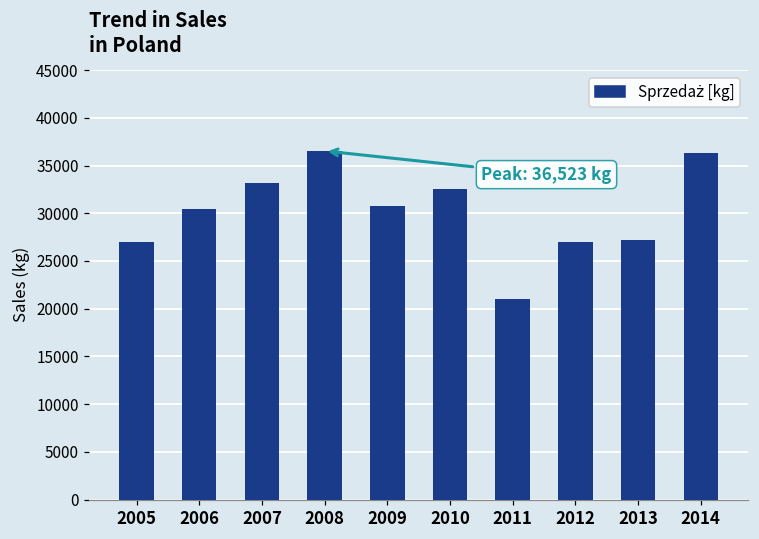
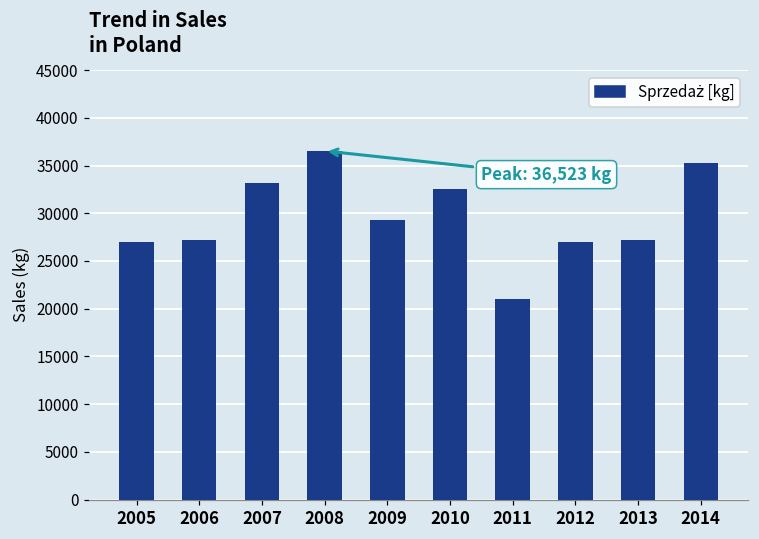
  {
    "2005": 27000,
-   "2006": 30000,
+   "2006": 27000,
    "2007": 33000,
    "2008": 37000,
-   "2009": 31000,
+   "2009": 29000,
    "2011": 21000,
    "2012": 27000,
    "2013": 27000,
-   "2014": 36000
+   "2014": 35000
  }
